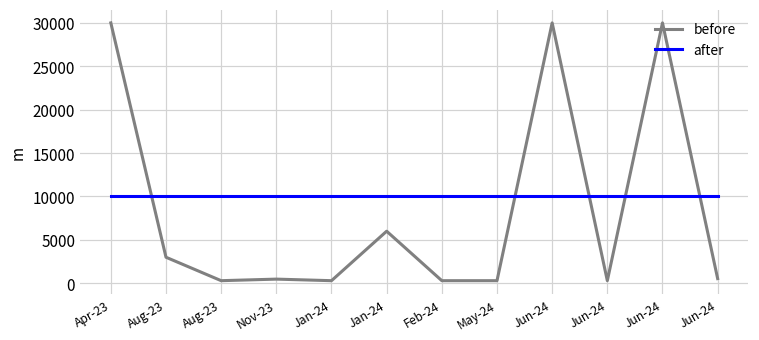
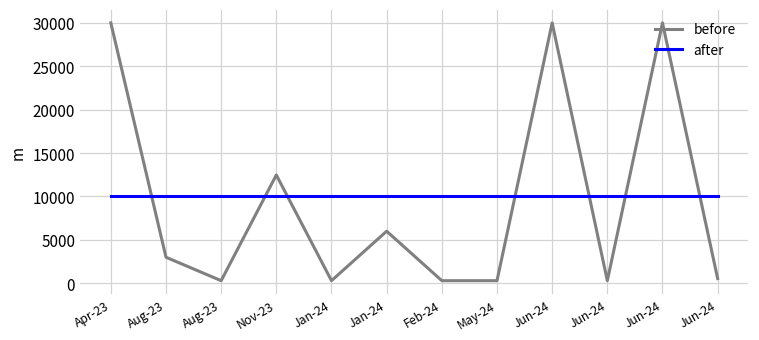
  {
    "before": {
      "Apr-23": 30000,
-     "Nov-23": 0,
+     "Nov-23": 12000,
      "Feb-24": 0,
      "May-24": 0
    },
    "after": {
      "Apr-23": 10000,
      "Nov-23": 10000,
      "Feb-24": 10000,
      "May-24": 10000
    }
  }
